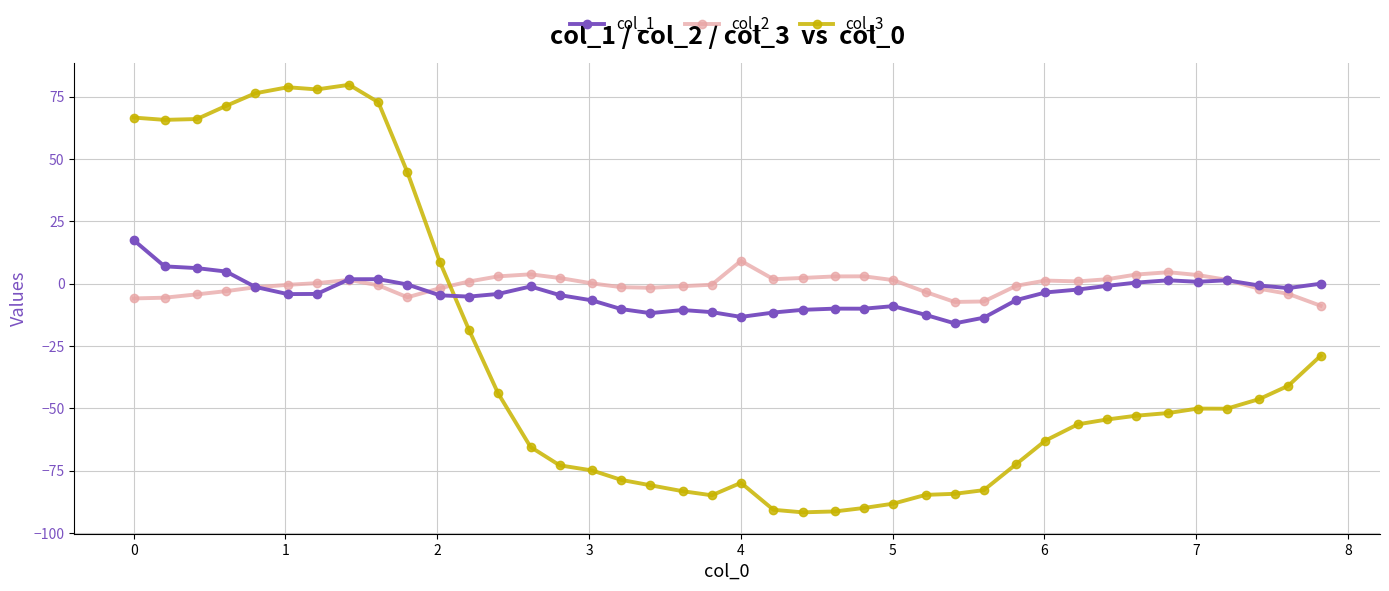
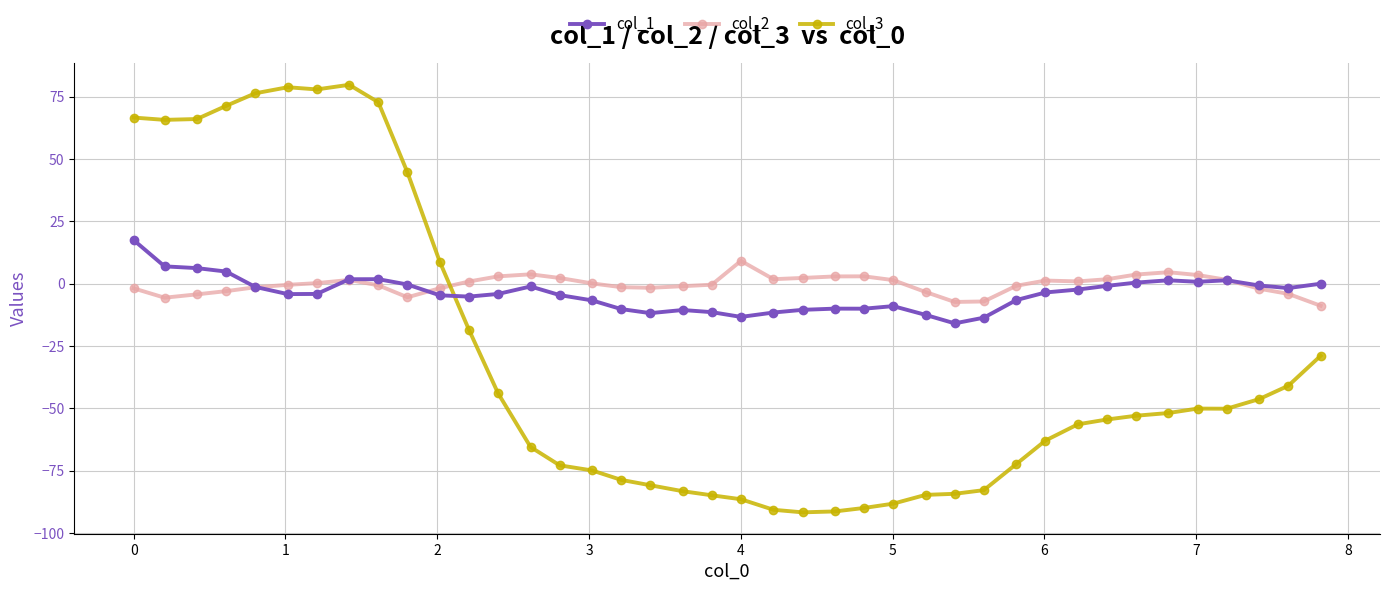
  {
    "col_1": {
      "0": 17,
      "4": -13
    },
    "col_2": {
-     "0": -6,
+     "0": -2,
      "4": 9
    },
    "col_3": {
      "0": 67,
-     "4": -80
+     "4": -86
    }
  }
